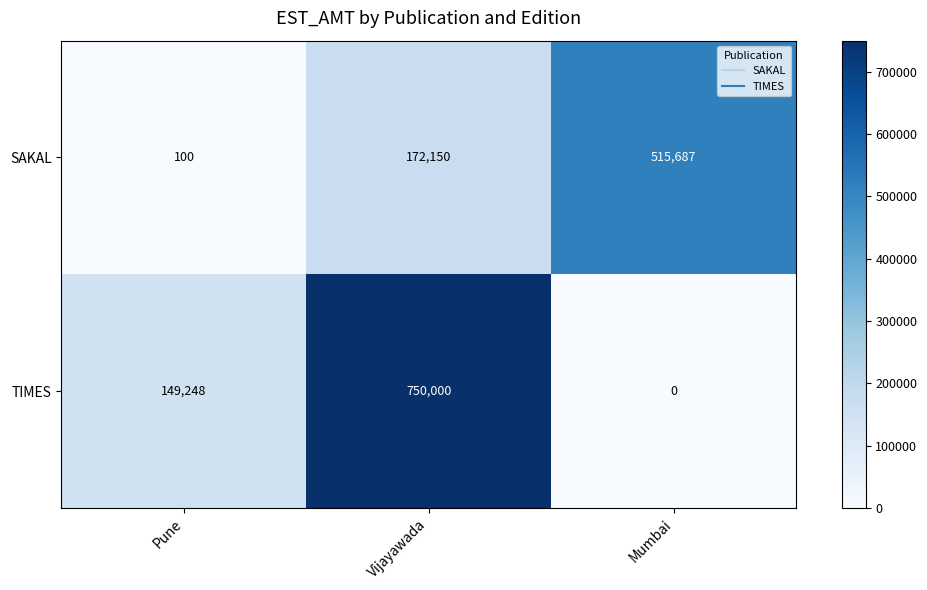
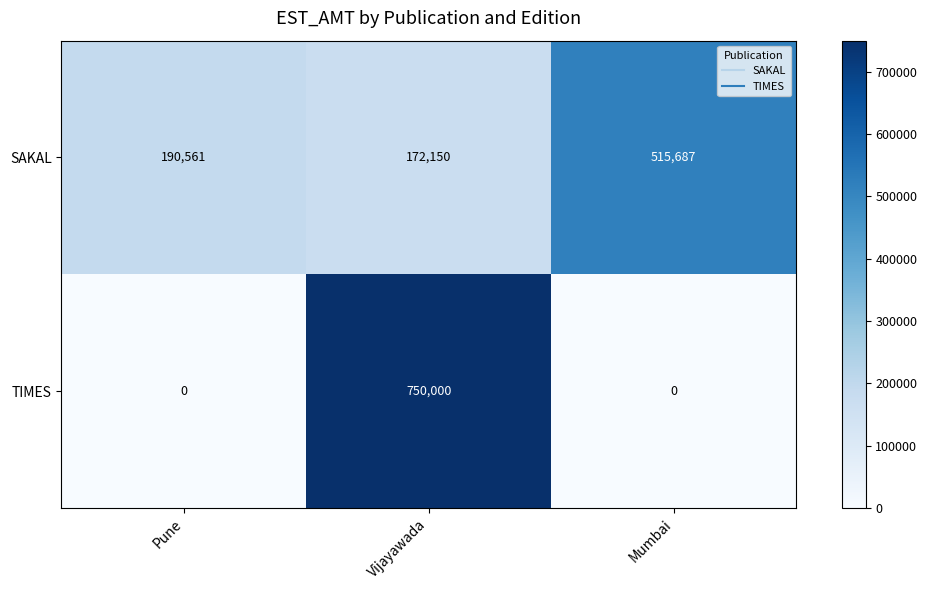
  {
    "SAKAL": {
-     "Pune": "100",
+     "Pune": "190,561",
      "Vijayawada": "172,150",
      "Mumbai": "515,687"
    },
    "TIMES": {
-     "Pune": "149,248",
+     "Pune": "0",
      "Vijayawada": "750,000",
      "Mumbai": "0"
    }
  }
